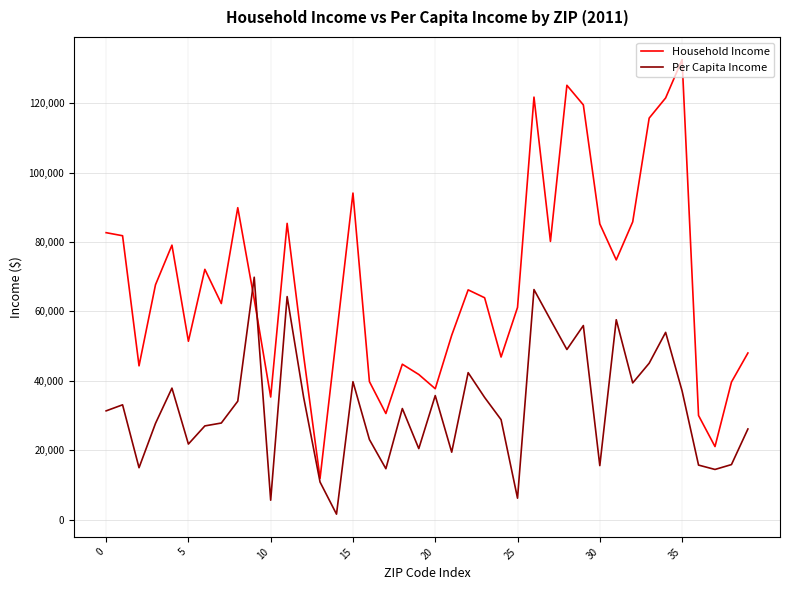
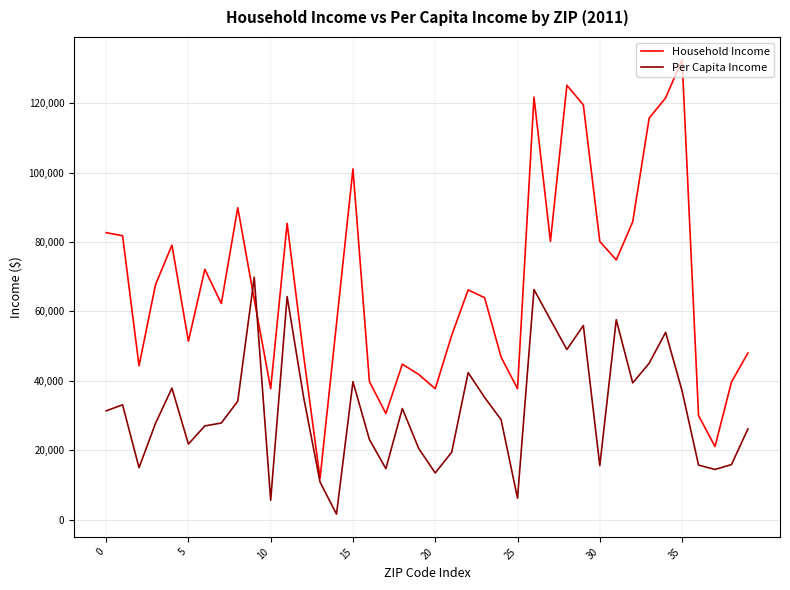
  {
    "Household Income": {
      "0": "83,000",
      "5": "51,000",
-     "10": "35,000",
-     "15": "94,000",
+     "10": "38,000",
+     "15": "101,000",
      "20": "38,000",
-     "25": "61,000",
-     "30": "85,000"
+     "25": "38,000",
+     "30": "80,000"
    },
    "Per Capita Income": {
      "0": "31,000",
      "5": "22,000",
      "10": "6,000",
      "15": "40,000",
-     "20": "36,000",
+     "20": "13,000",
      "25": "6,000",
      "30": "16,000",
      "35": "37,000"
    }
  }
